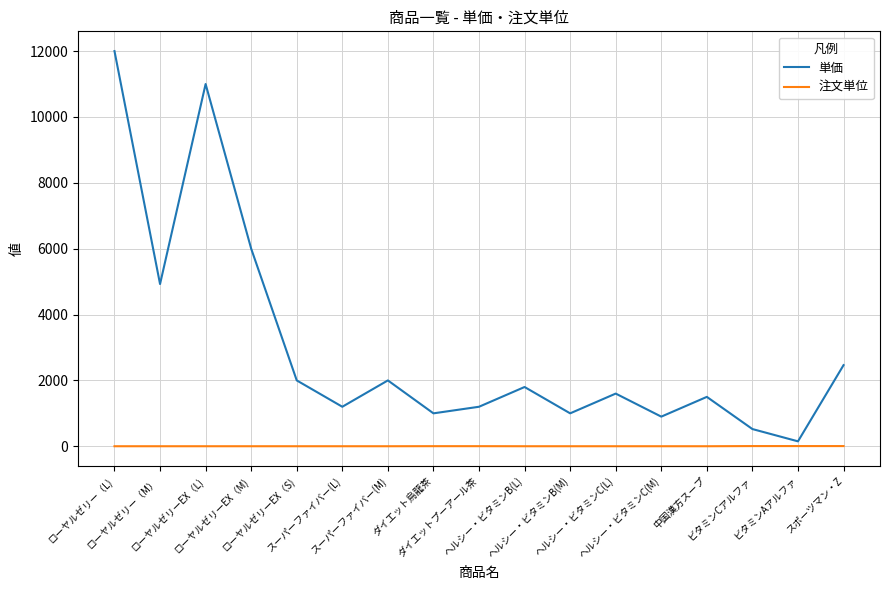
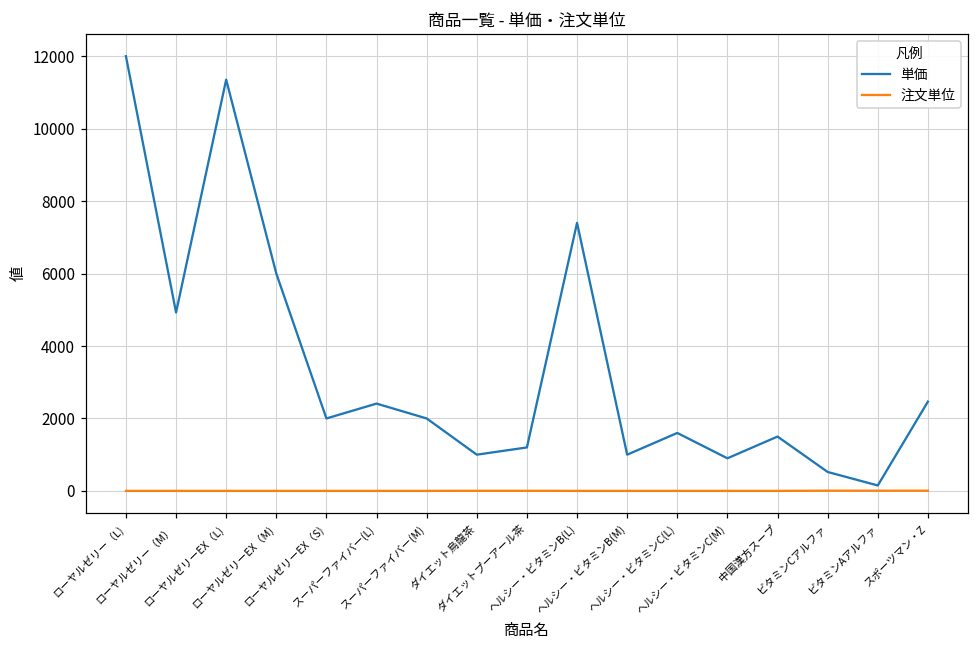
  {
    "単価": {
      "ローヤルゼリー（L)": 12000,
      "ローヤルゼリー（M）": 4900,
-     "ローヤルゼリーEX（L)": 11000,
+     "ローヤルゼリーEX（L)": 11400,
      "ローヤルゼリーEX（M)": 6000,
      "ローヤルゼリーEX（S)": 2000,
-     "スーパーファイバー(L)": 1200,
+     "スーパーファイバー(L)": 2400,
      "スーパーファイバー(M)": 2000,
      "ダイエット烏龍茶": 1000,
      "ダイエットプーアール茶": 1200,
-     "ヘルシー・ビタミンB(L)": 1800,
+     "ヘルシー・ビタミンB(L)": 7400,
      "ヘルシー・ビタミンB(M)": 1000,
      "ヘルシー・ビタミンC(L)": 1600,
      "ヘルシー・ビタミンC(M)": 900,
      "中国漢方スープ": 1500,
      "ビタミンCアルファ": 500,
      "ビタミンAアルファ": 200,
      "スポーツマン・Z": 2500
    },
    "注文単位": {
      "ローヤルゼリー（L)": 0,
      "ローヤルゼリー（M）": 0,
      "ローヤルゼリーEX（L)": 0,
      "ローヤルゼリーEX（M)": 0,
      "ローヤルゼリーEX（S)": 0,
      "スーパーファイバー(L)": 0,
      "スーパーファイバー(M)": 0,
      "ダイエット烏龍茶": 0,
      "ダイエットプーアール茶": 0,
      "ヘルシー・ビタミンB(L)": 0,
      "ヘルシー・ビタミンB(M)": 0,
      "ヘルシー・ビタミンC(L)": 0,
      "ヘルシー・ビタミンC(M)": 0,
      "中国漢方スープ": 0,
      "ビタミンCアルファ": 0,
      "ビタミンAアルファ": 0,
      "スポーツマン・Z": 0
    }
  }
